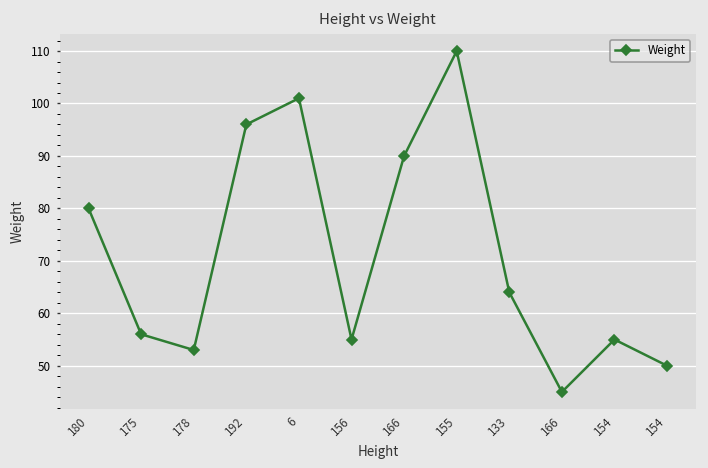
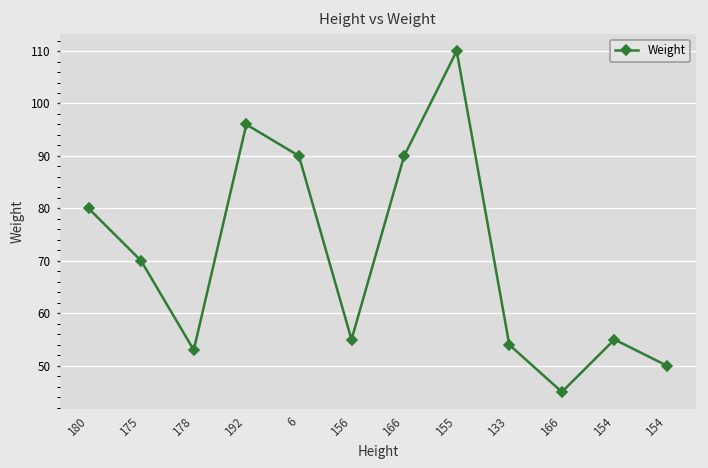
  {
    "180": 80,
-   "175": 56,
+   "175": 70,
    "178": 53,
    "192": 96,
-   "6": 101,
+   "6": 90,
    "156": 55,
    "155": 110,
-   "133": 64
+   "133": 54
  }
